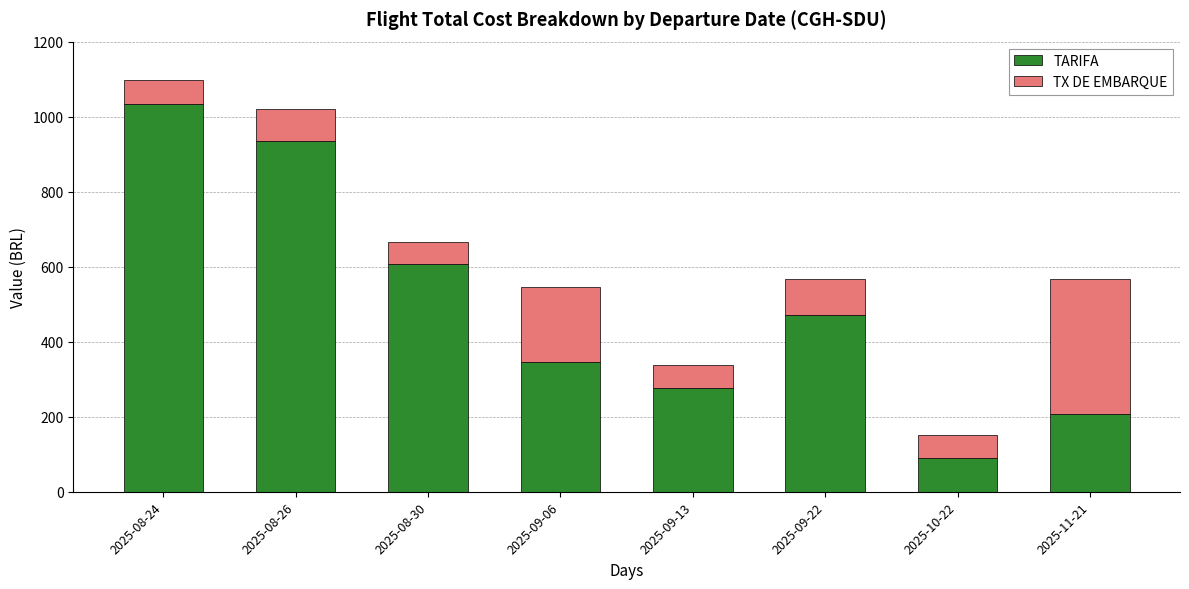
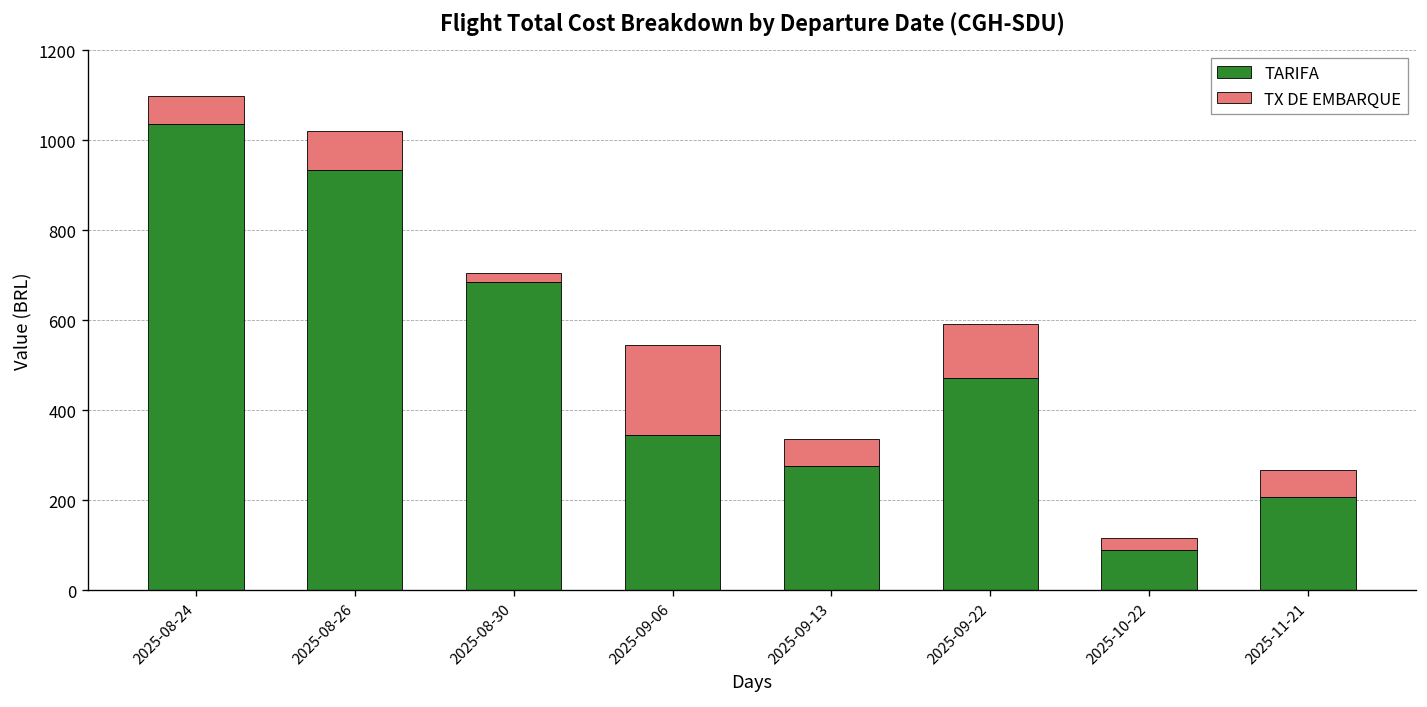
  {
    "TARIFA": {
      "2025-08-24": 1030,
      "2025-08-26": 930,
-     "2025-08-30": 610,
+     "2025-08-30": 690,
      "2025-09-06": 350,
      "2025-09-13": 280,
      "2025-09-22": 470,
      "2025-10-22": 90,
      "2025-11-21": 210
    },
    "TX DE EMBARQUE": {
      "2025-08-24": 60,
      "2025-08-26": 90,
-     "2025-08-30": 60,
+     "2025-08-30": 20,
      "2025-09-06": 200,
      "2025-09-13": 60,
-     "2025-09-22": 100,
-     "2025-10-22": 60,
-     "2025-11-21": 360
+     "2025-09-22": 120,
+     "2025-10-22": 30,
+     "2025-11-21": 60
    }
  }
